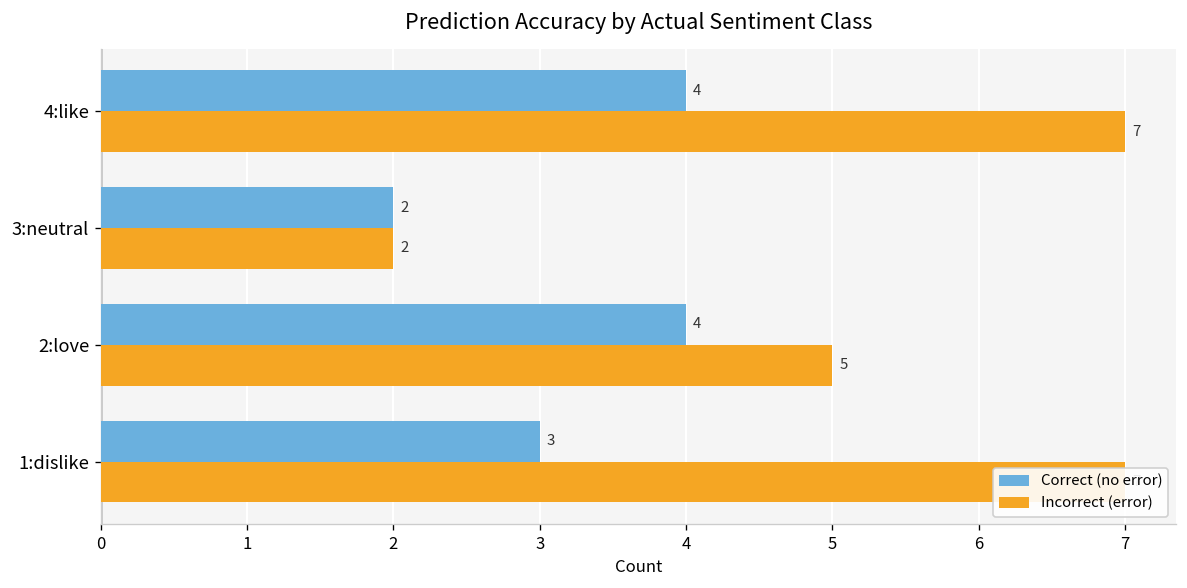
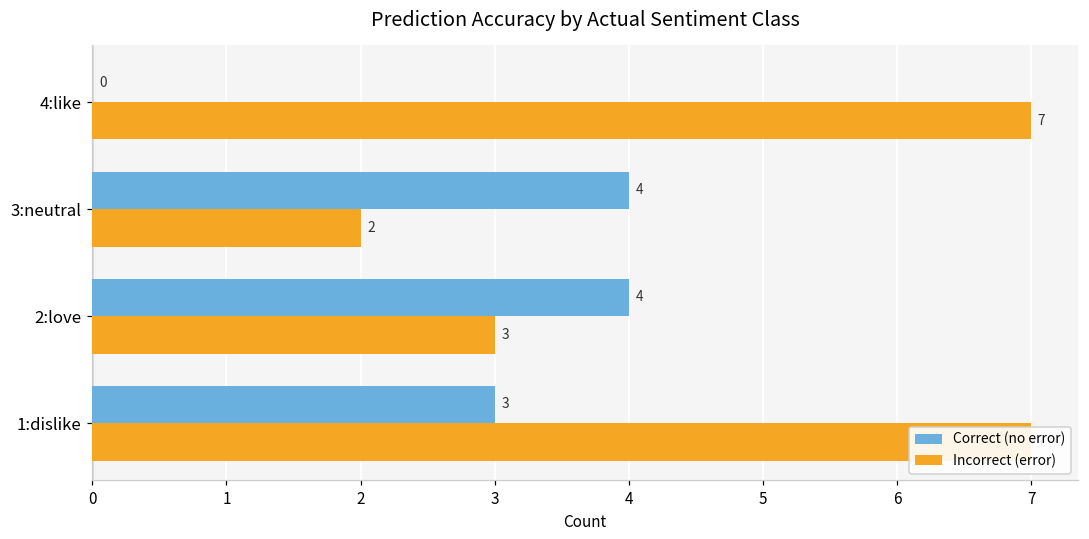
  {
    "Correct (no error)": {
-     "4:like": 4,
-     "3:neutral": 2,
+     "4:like": 0,
+     "3:neutral": 4,
      "2:love": 4,
      "1:dislike": 3
    },
    "Incorrect (error)": {
      "4:like": 7,
      "3:neutral": 2,
-     "2:love": 5
+     "2:love": 3
    }
  }
